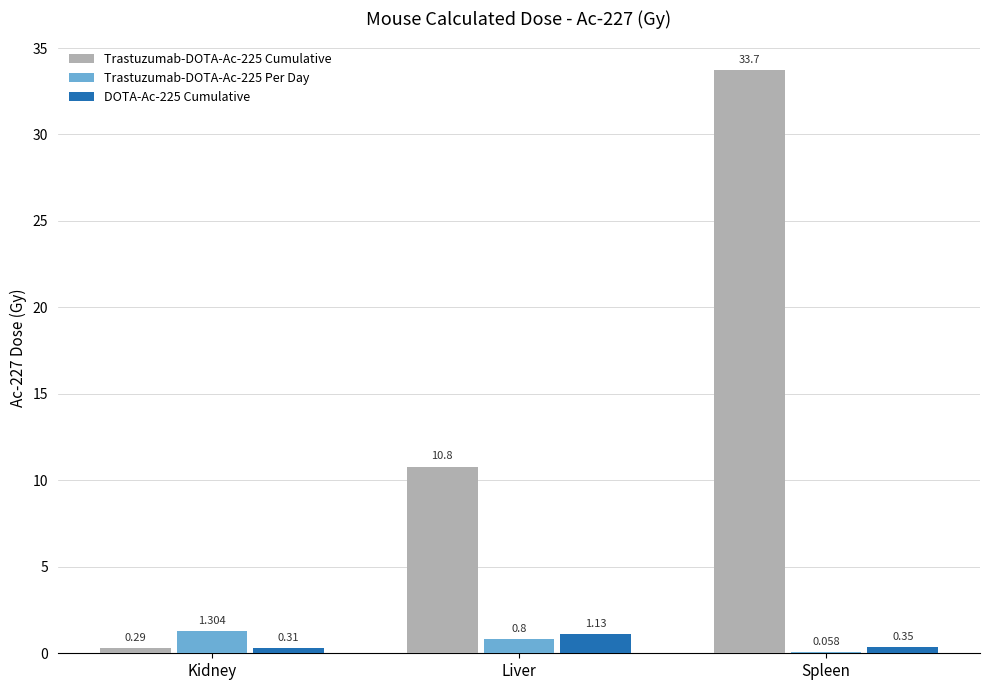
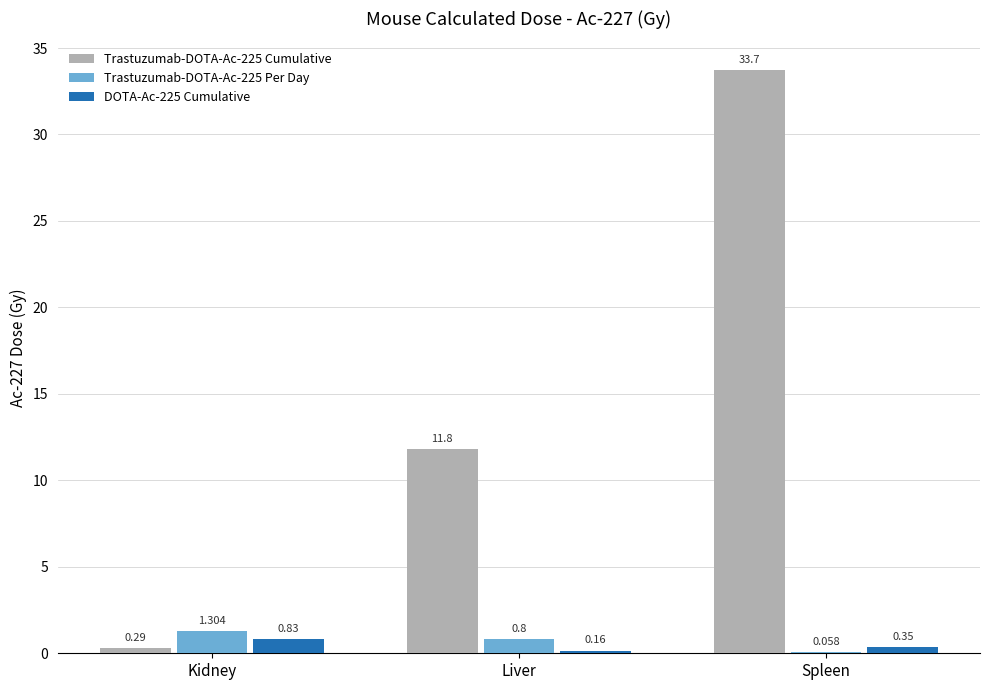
  {
    "Trastuzumab-DOTA-Ac-225 Cumulative": {
      "Kidney": 0.29,
-     "Liver": 10.8,
+     "Liver": 11.8,
      "Spleen": 33.7
    },
    "Trastuzumab-DOTA-Ac-225 Per Day": {
      "Kidney": 1.304,
      "Liver": 0.8,
      "Spleen": 0.058
    },
    "DOTA-Ac-225 Cumulative": {
-     "Kidney": 0.31,
-     "Liver": 1.13,
+     "Kidney": 0.83,
+     "Liver": 0.16,
      "Spleen": 0.35
    }
  }
